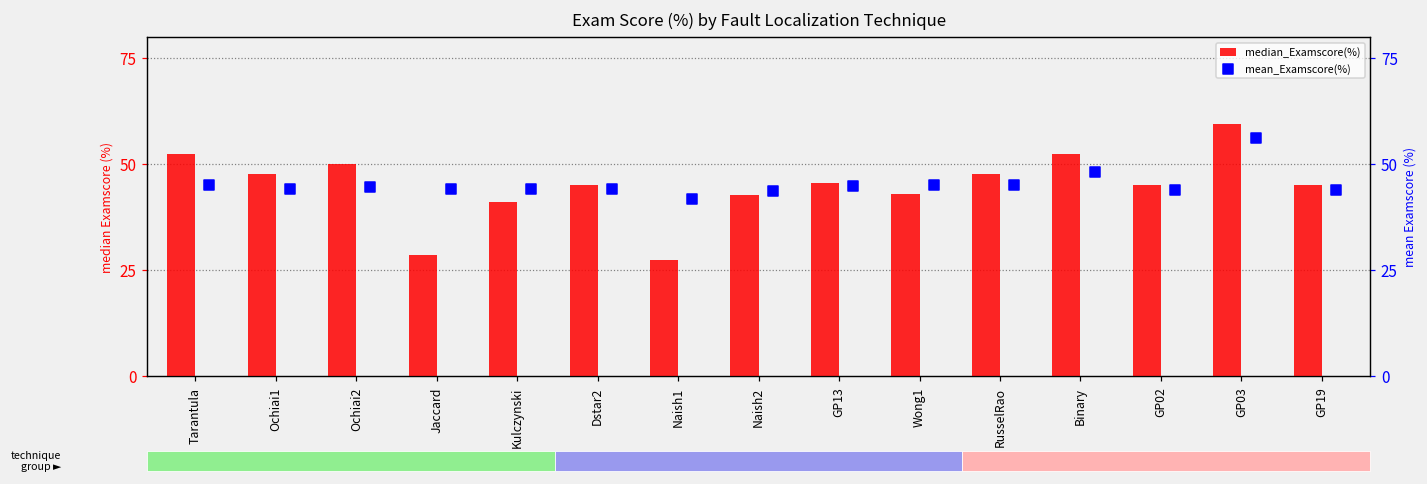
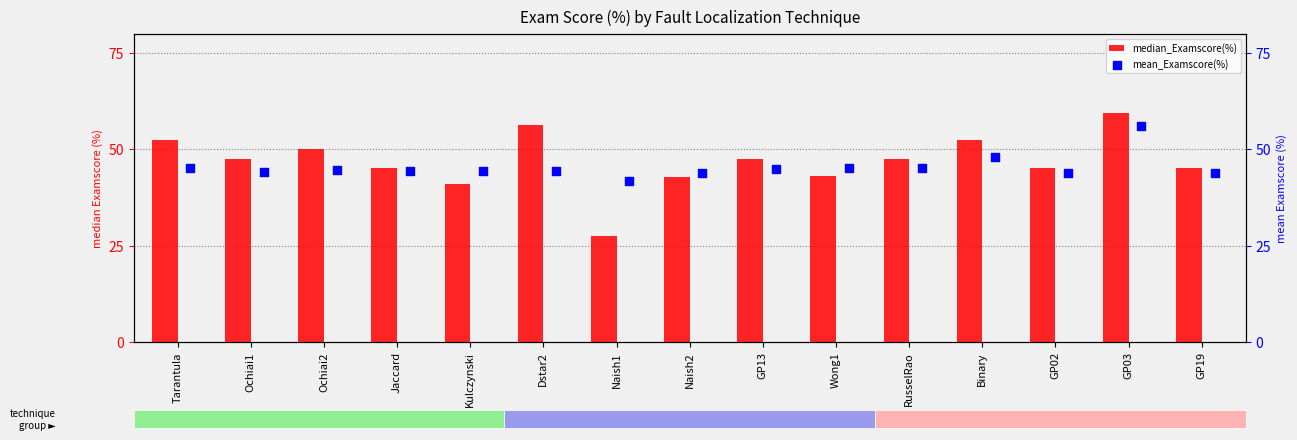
  {
    "median_Examscore(%)": {
      "Tarantula": 52,
      "Ochiai1": 48,
      "Ochiai2": 50,
-     "Jaccard": 29,
+     "Jaccard": 45,
      "Kulczynski": 41,
-     "Dstar2": 45,
+     "Dstar2": 56,
      "Naish1": 27,
      "Naish2": 43,
-     "GP13": 46,
+     "GP13": 48,
      "Wong1": 43,
      "RusselRao": 48,
      "Binary": 52,
      "GP02": 45,
      "GP03": 60,
      "GP19": 45
    }
  }
